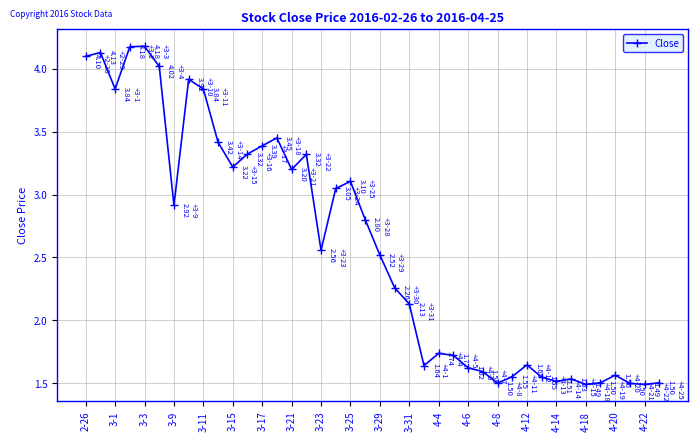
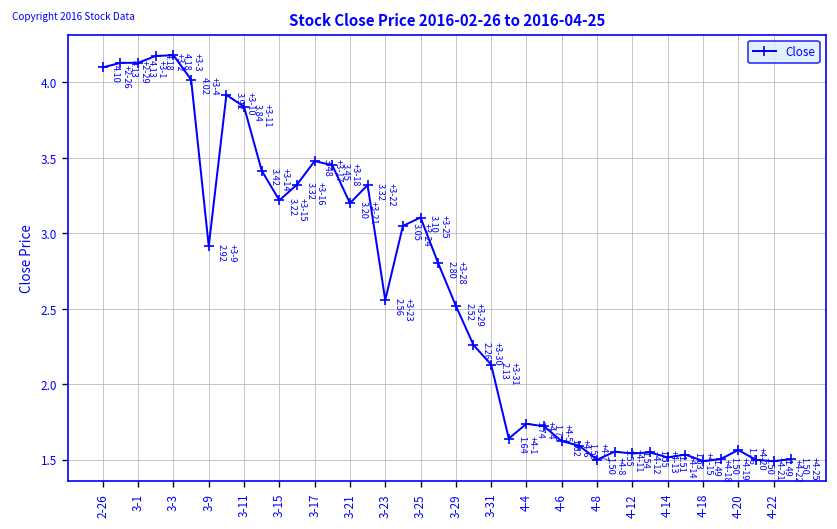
  {
-   "3-1": "3.84",
+   "3-1": "4.13",
    "3-3": "4.18",
    "3-9": "+3",
    "3-11": "3.84",
    "3-15": "+3",
-   "3-17": "3.39",
+   "3-17": "3.48",
    "3-21": "+3",
    "3-23": "+3",
    "3-25": "+3",
    "3-29": "+3",
    "3-31": "2.13",
    "4-8": "1.50",
-   "4-12": "1.65"
+   "4-12": "1.54"
  }
